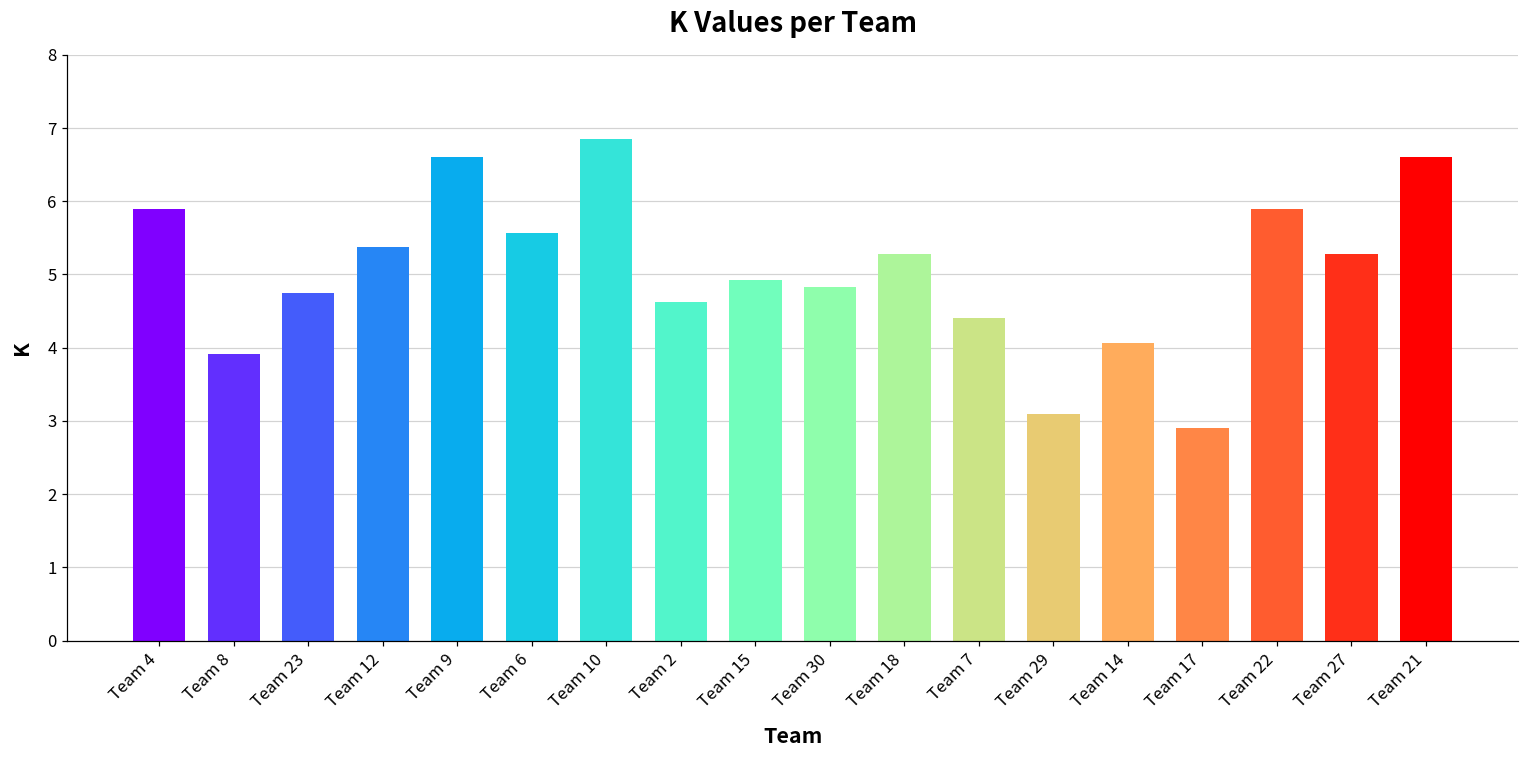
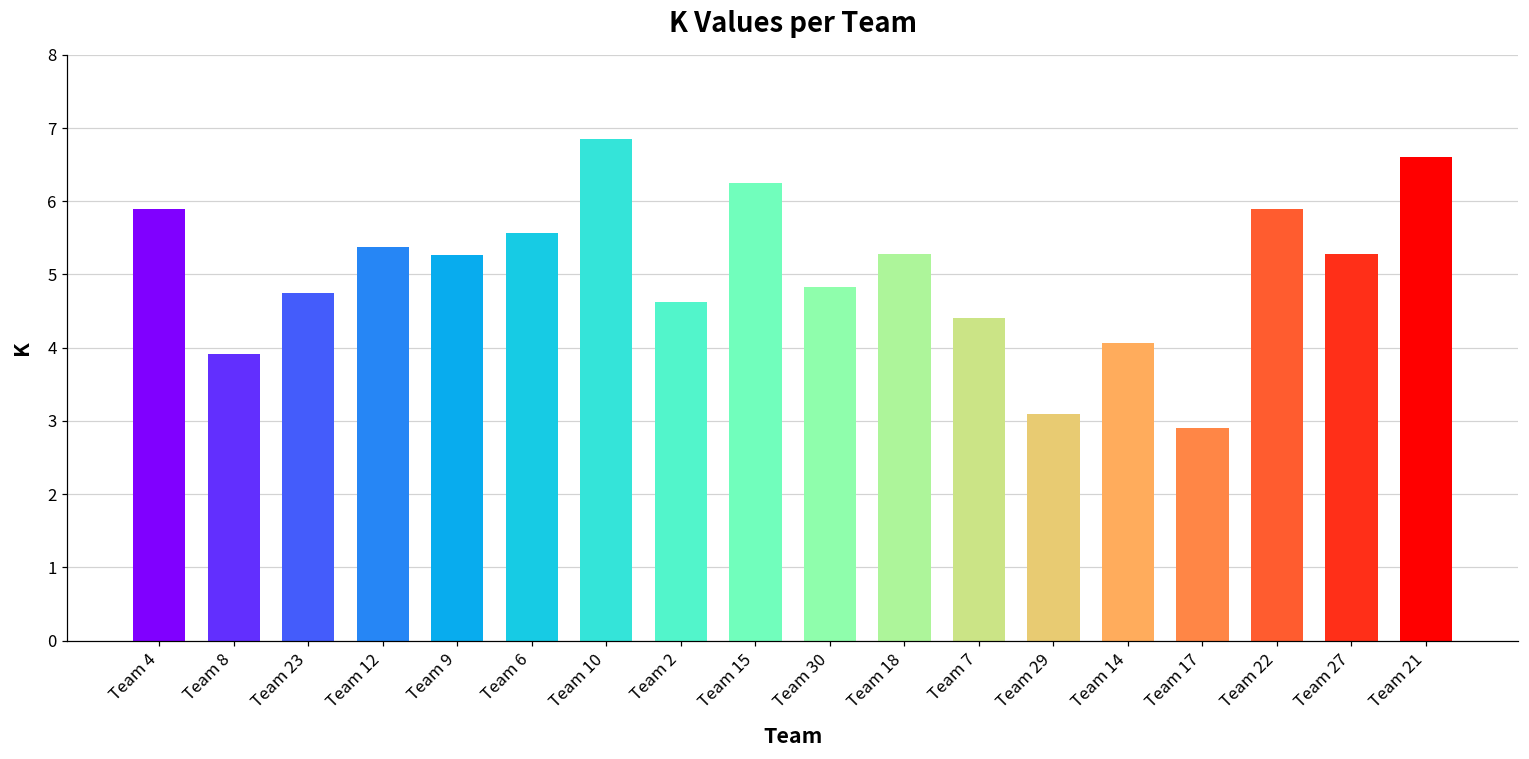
  {
    "Team 4": 5.9,
    "Team 8": 3.9,
    "Team 23": 4.8,
    "Team 12": 5.4,
-   "Team 9": 6.6,
+   "Team 9": 5.3,
    "Team 6": 5.6,
    "Team 10": 6.9,
    "Team 2": 4.6,
-   "Team 15": 4.9,
+   "Team 15": 6.3,
    "Team 30": 4.8,
    "Team 18": 5.3,
    "Team 7": 4.4,
    "Team 29": 3.1,
    "Team 14": 4.1,
    "Team 17": 2.9,
    "Team 22": 5.9,
    "Team 27": 5.3,
    "Team 21": 6.6
  }
